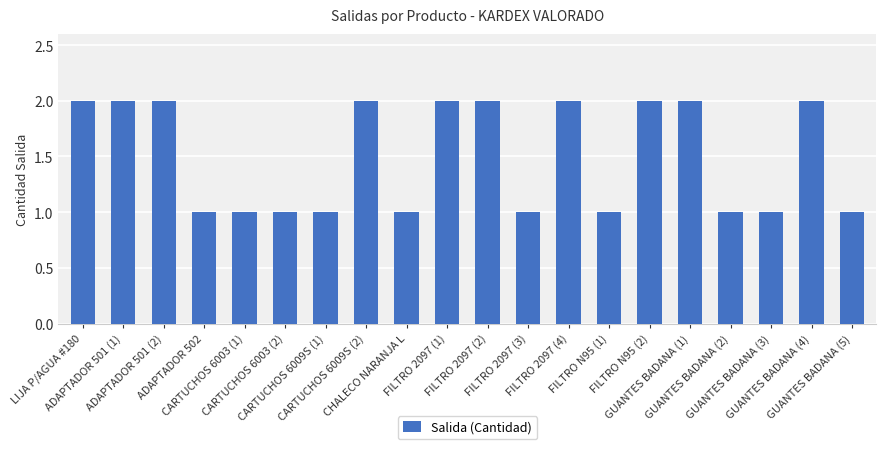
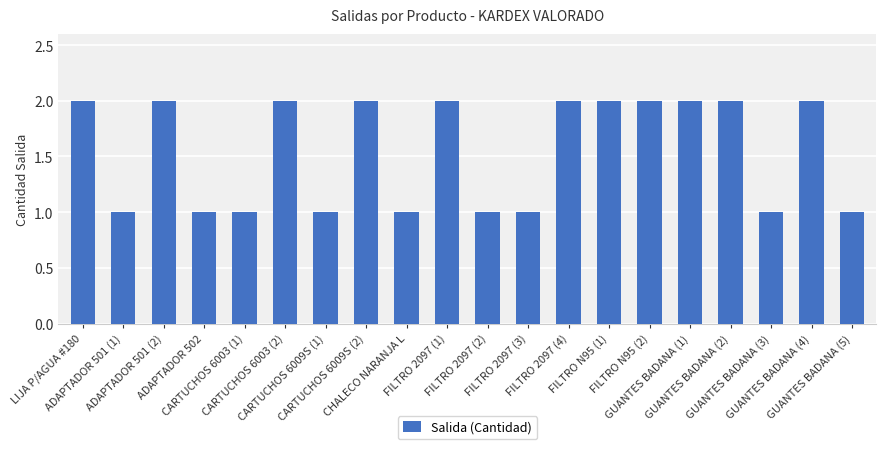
  {
    "LIJA P/AGUA #180": 2,
-   "ADAPTADOR 501 (1)": 2,
+   "ADAPTADOR 501 (1)": 1,
    "ADAPTADOR 501 (2)": 2,
    "ADAPTADOR 502": 1,
    "CARTUCHOS 6003 (1)": 1,
-   "CARTUCHOS 6003 (2)": 1,
+   "CARTUCHOS 6003 (2)": 2,
    "CARTUCHOS 6009S (1)": 1,
    "CARTUCHOS 6009S (2)": 2,
    "CHALECO NARANJA L": 1,
    "FILTRO 2097 (1)": 2,
-   "FILTRO 2097 (2)": 2,
+   "FILTRO 2097 (2)": 1,
    "FILTRO 2097 (3)": 1,
    "FILTRO 2097 (4)": 2,
-   "FILTRO N95 (1)": 1,
+   "FILTRO N95 (1)": 2,
    "FILTRO N95 (2)": 2,
    "GUANTES BADANA (1)": 2,
-   "GUANTES BADANA (2)": 1,
+   "GUANTES BADANA (2)": 2,
    "GUANTES BADANA (3)": 1,
    "GUANTES BADANA (4)": 2,
    "GUANTES BADANA (5)": 1
  }
